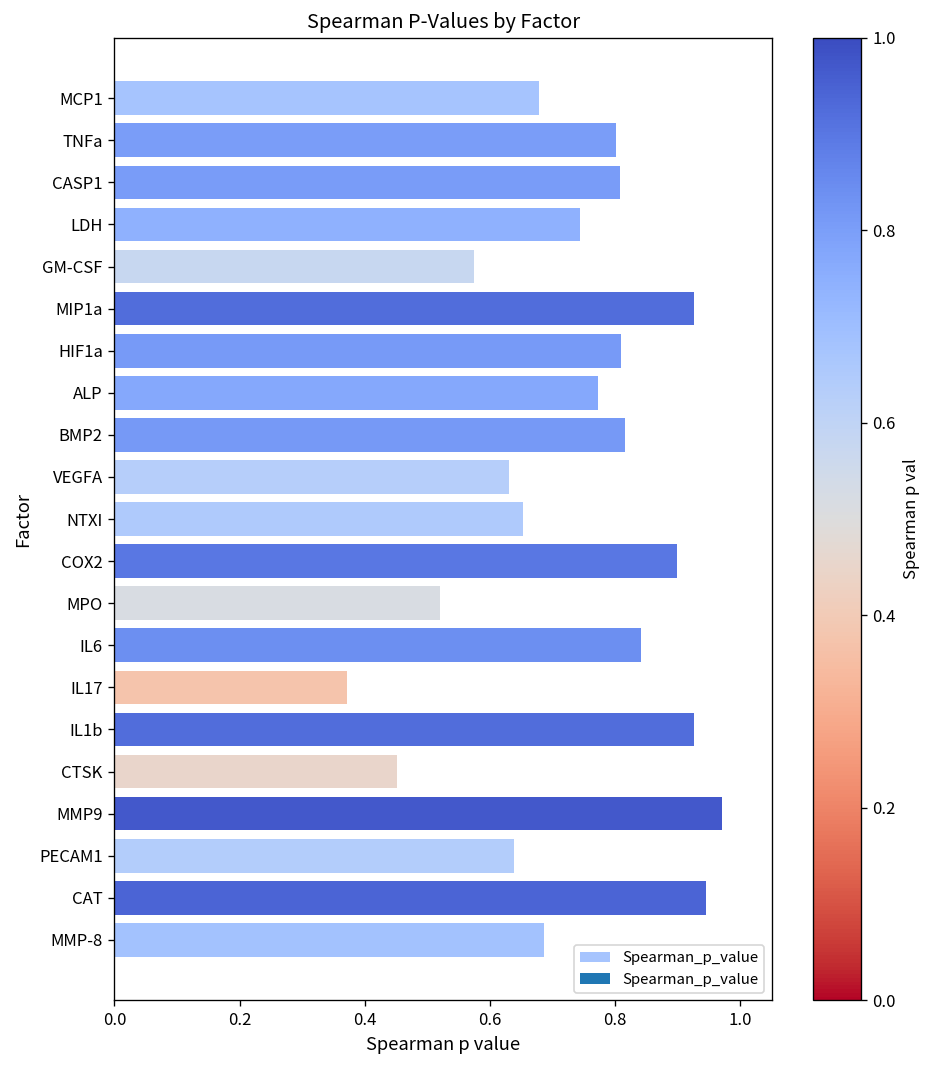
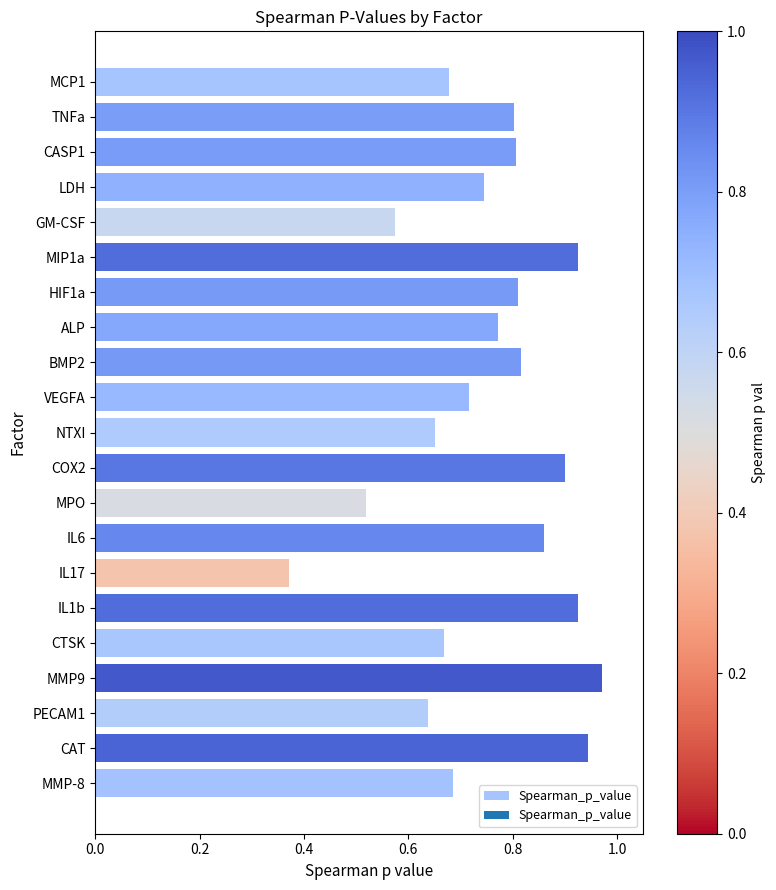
  {
    "MCP1": 0.68,
    "TNFa": 0.80,
    "CASP1": 0.81,
    "LDH": 0.74,
    "GM-CSF": 0.57,
    "MIP1a": 0.93,
    "HIF1a": 0.81,
    "ALP": 0.77,
    "BMP2": 0.82,
-   "VEGFA": 0.63,
+   "VEGFA": 0.72,
    "NTXI": 0.65,
    "COX2": 0.90,
    "MPO": 0.52,
-   "IL6": 0.84,
+   "IL6": 0.86,
    "IL17": 0.37,
    "IL1b": 0.93,
-   "CTSK": 0.45,
+   "CTSK": 0.67,
    "MMP9": 0.97,
    "PECAM1": 0.64,
    "CAT": 0.94,
    "MMP-8": 0.69
  }
